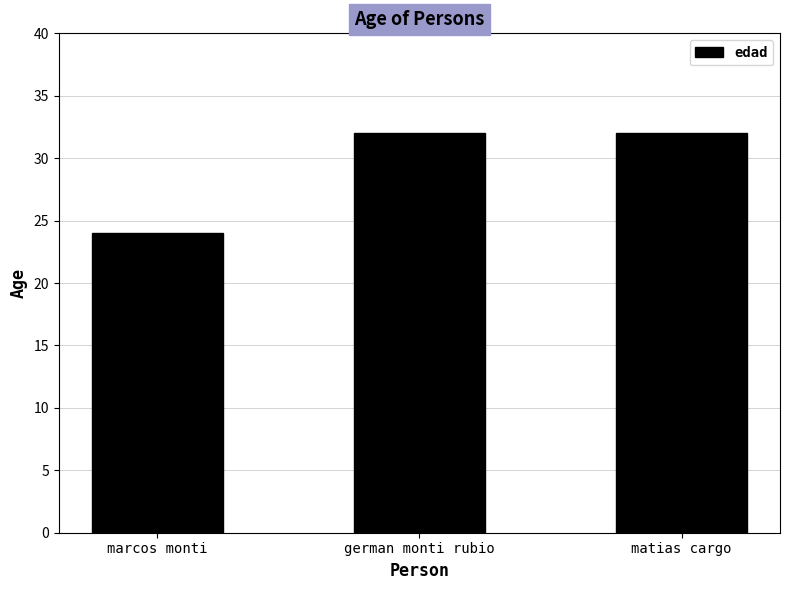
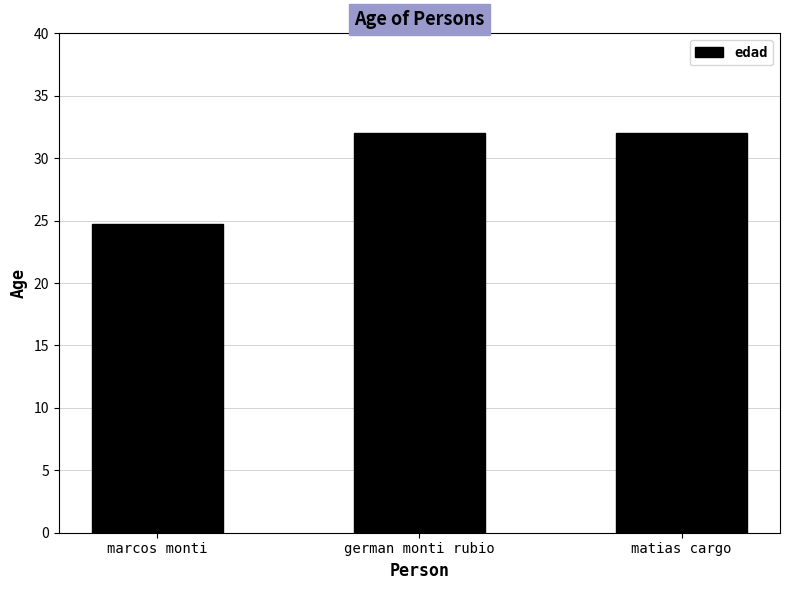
  {
-   "marcos monti": 24.0,
+   "marcos monti": 24.7,
    "german monti rubio": 32.0,
    "matias cargo": 32.0
  }
